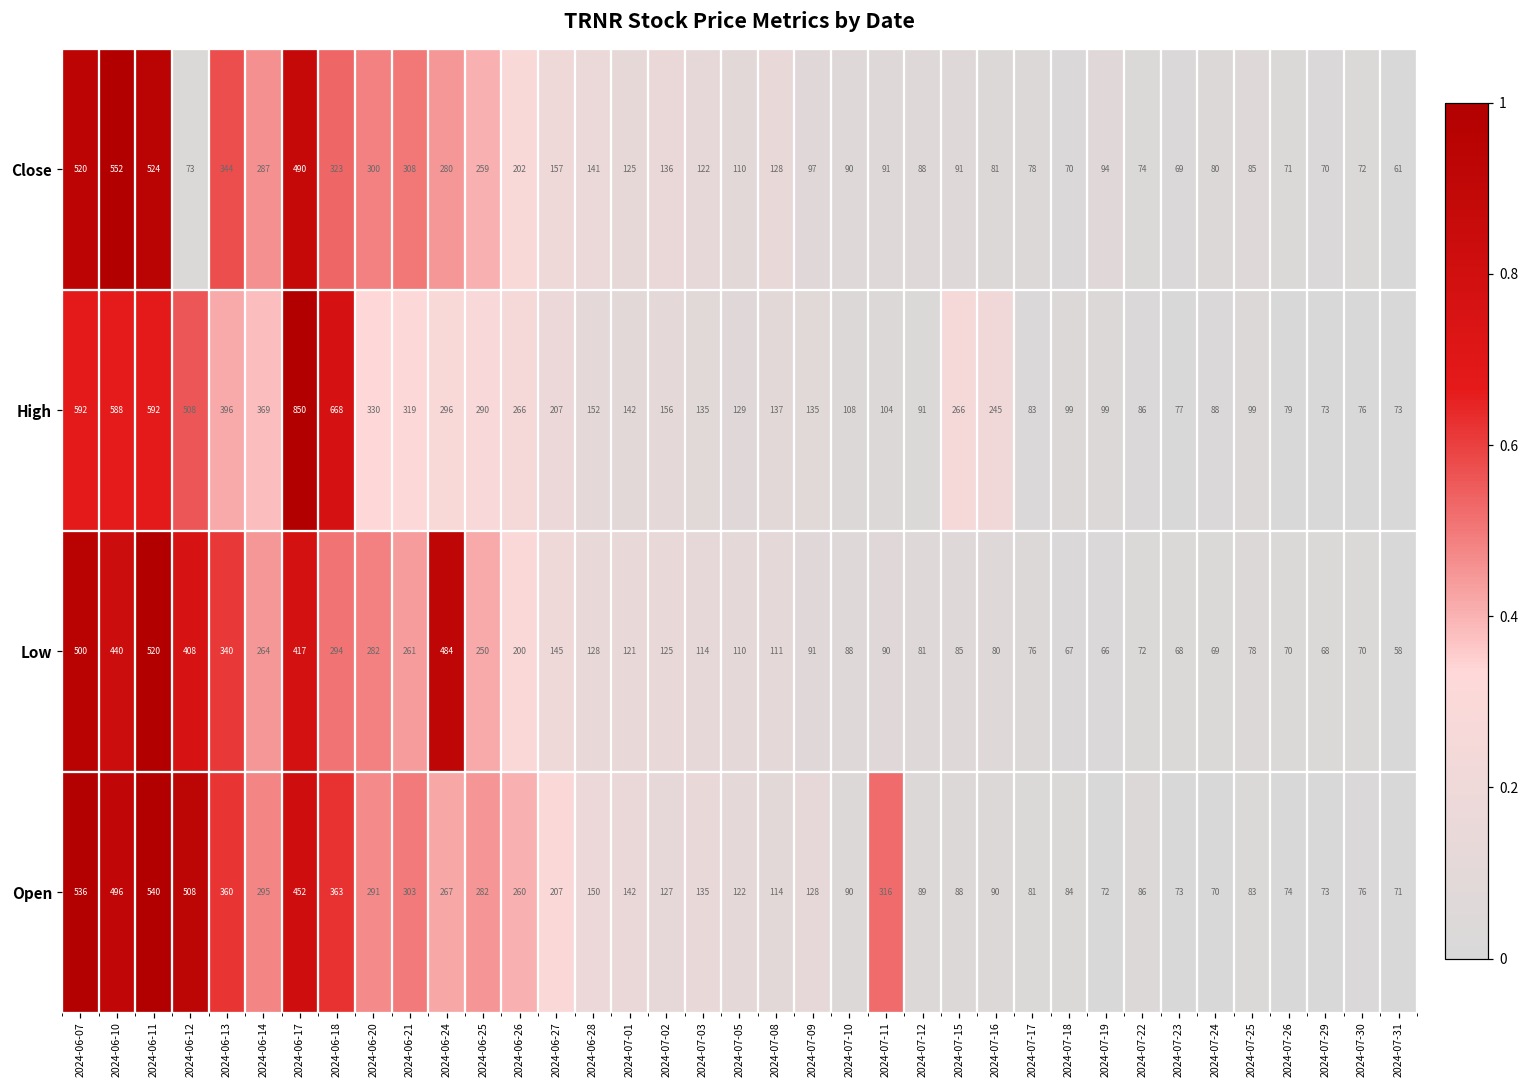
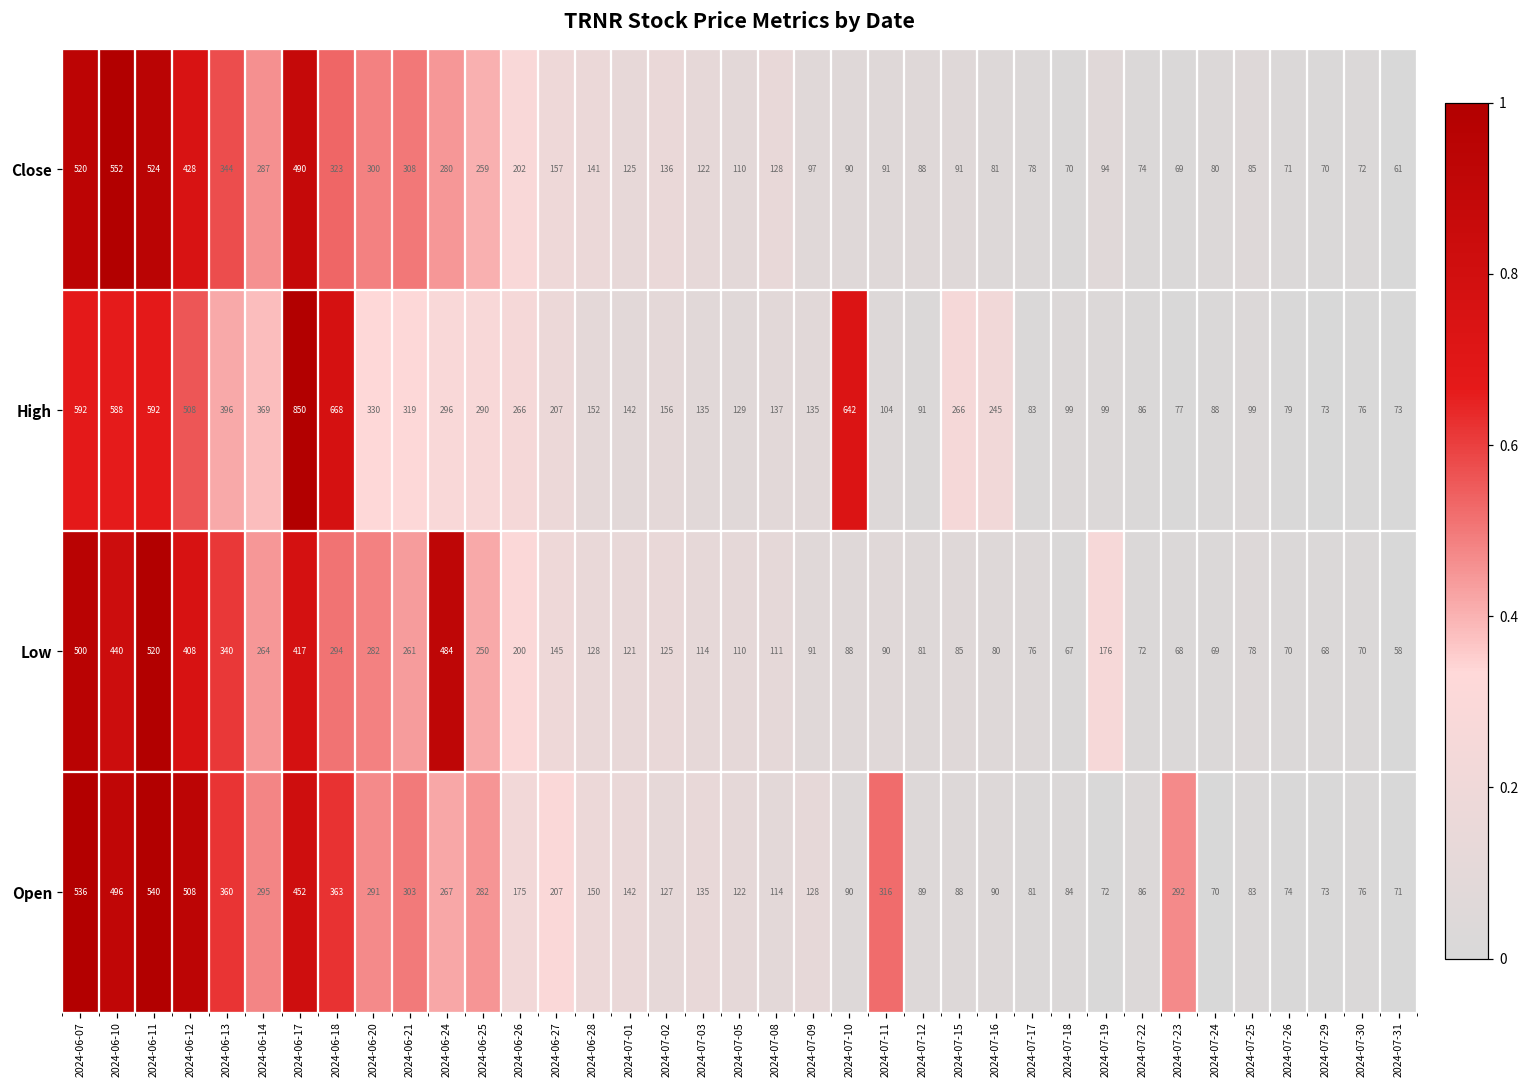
  {
    "Close": {
      "2024-06-07": 520,
      "2024-06-10": 552,
      "2024-06-11": 524,
-     "2024-06-12": 73,
+     "2024-06-12": 428,
      "2024-06-13": 344,
      "2024-06-14": 287,
      "2024-06-17": 490,
      "2024-06-18": 323,
      "2024-06-20": 300,
      "2024-06-21": 308,
      "2024-06-24": 280,
      "2024-06-25": 259,
      "2024-06-26": 202,
      "2024-06-27": 157,
      "2024-06-28": 141,
      "2024-07-01": 125,
      "2024-07-02": 136,
      "2024-07-03": 122,
      "2024-07-05": 110,
      "2024-07-08": 128,
      "2024-07-09": 97,
      "2024-07-10": 90,
      "2024-07-11": 91,
      "2024-07-12": 88,
      "2024-07-15": 91,
      "2024-07-16": 81,
      "2024-07-17": 78,
      "2024-07-18": 70,
      "2024-07-19": 94,
      "2024-07-22": 74,
      "2024-07-23": 69,
      "2024-07-24": 80,
      "2024-07-25": 85,
      "2024-07-26": 71,
      "2024-07-29": 70,
      "2024-07-30": 72,
      "2024-07-31": 61
    },
    "High": {
      "2024-06-07": 592,
      "2024-06-10": 588,
      "2024-06-11": 592,
      "2024-06-12": 508,
      "2024-06-13": 396,
      "2024-06-14": 369,
      "2024-06-17": 850,
      "2024-06-18": 668,
      "2024-06-20": 330,
      "2024-06-21": 319,
      "2024-06-24": 296,
      "2024-06-25": 290,
      "2024-06-26": 266,
      "2024-06-27": 207,
      "2024-06-28": 152,
      "2024-07-01": 142,
      "2024-07-02": 156,
      "2024-07-03": 135,
      "2024-07-05": 129,
      "2024-07-08": 137,
      "2024-07-09": 135,
-     "2024-07-10": 108,
+     "2024-07-10": 642,
      "2024-07-11": 104,
      "2024-07-12": 91,
      "2024-07-15": 266,
      "2024-07-16": 245,
      "2024-07-17": 83,
      "2024-07-18": 99,
      "2024-07-19": 99,
      "2024-07-22": 86,
      "2024-07-23": 77,
      "2024-07-24": 88,
      "2024-07-25": 99,
      "2024-07-26": 79,
      "2024-07-29": 73,
      "2024-07-30": 76,
      "2024-07-31": 73
    },
    "Low": {
      "2024-06-07": 500,
      "2024-06-10": 440,
      "2024-06-11": 520,
      "2024-06-12": 408,
      "2024-06-13": 340,
      "2024-06-14": 264,
      "2024-06-17": 417,
      "2024-06-18": 294,
      "2024-06-20": 282,
      "2024-06-21": 261,
      "2024-06-24": 484,
      "2024-06-25": 250,
      "2024-06-26": 200,
      "2024-06-27": 145,
      "2024-06-28": 128,
      "2024-07-01": 121,
      "2024-07-02": 125,
      "2024-07-03": 114,
      "2024-07-05": 110,
      "2024-07-08": 111,
      "2024-07-09": 91,
      "2024-07-10": 88,
      "2024-07-11": 90,
      "2024-07-12": 81,
      "2024-07-15": 85,
      "2024-07-16": 80,
      "2024-07-17": 76,
      "2024-07-18": 67,
-     "2024-07-19": 66,
+     "2024-07-19": 176,
      "2024-07-22": 72,
      "2024-07-23": 68,
      "2024-07-24": 69,
      "2024-07-25": 78,
      "2024-07-26": 70,
      "2024-07-29": 68,
      "2024-07-30": 70,
      "2024-07-31": 58
    },
    "Open": {
      "2024-06-07": 536,
      "2024-06-10": 496,
      "2024-06-11": 540,
      "2024-06-12": 508,
      "2024-06-13": 360,
      "2024-06-14": 295,
      "2024-06-17": 452,
      "2024-06-18": 363,
      "2024-06-20": 291,
      "2024-06-21": 303,
      "2024-06-24": 267,
      "2024-06-25": 282,
-     "2024-06-26": 260,
+     "2024-06-26": 175,
      "2024-06-27": 207,
      "2024-06-28": 150,
      "2024-07-01": 142,
      "2024-07-02": 127,
      "2024-07-03": 135,
      "2024-07-05": 122,
      "2024-07-08": 114,
      "2024-07-09": 128,
      "2024-07-10": 90,
      "2024-07-11": 316,
      "2024-07-12": 89,
      "2024-07-15": 88,
      "2024-07-16": 90,
      "2024-07-17": 81,
      "2024-07-18": 84,
      "2024-07-19": 72,
      "2024-07-22": 86,
-     "2024-07-23": 73,
+     "2024-07-23": 292,
      "2024-07-24": 70,
      "2024-07-25": 83,
      "2024-07-26": 74,
      "2024-07-29": 73,
      "2024-07-30": 76,
      "2024-07-31": 71
    }
  }
